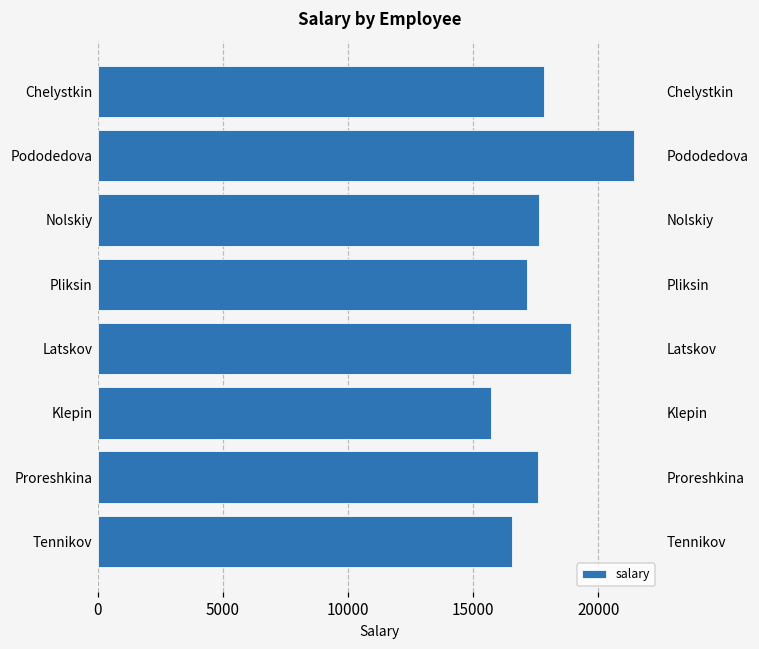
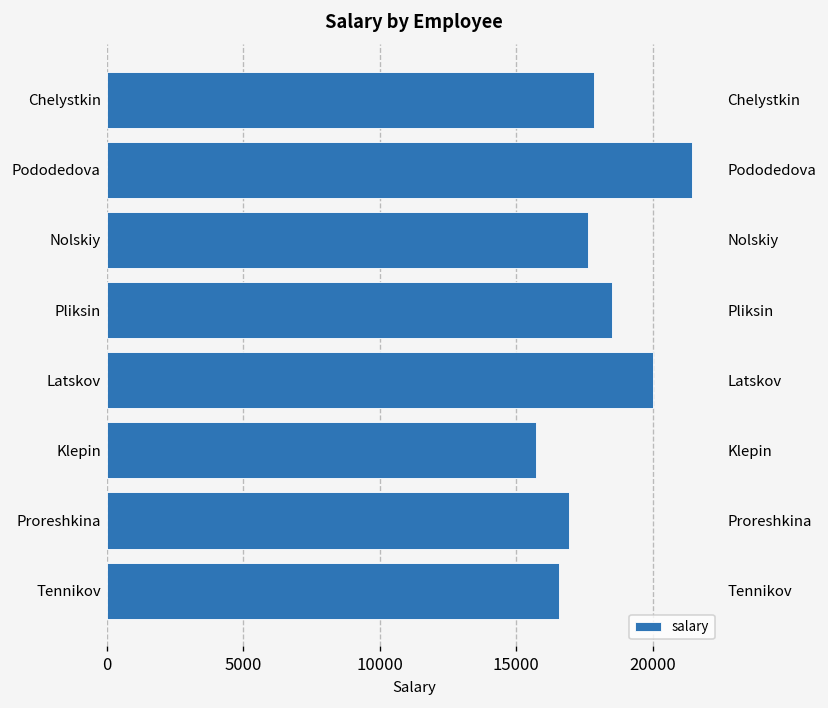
  {
    "Chelystkin": 17900,
    "Pododedova": 21500,
    "Nolskiy": 17600,
-   "Pliksin": 17200,
-   "Latskov": 18900,
+   "Pliksin": 18500,
+   "Latskov": 20000,
    "Klepin": 15700,
-   "Proreshkina": 17600,
+   "Proreshkina": 17000,
    "Tennikov": 16600
  }
